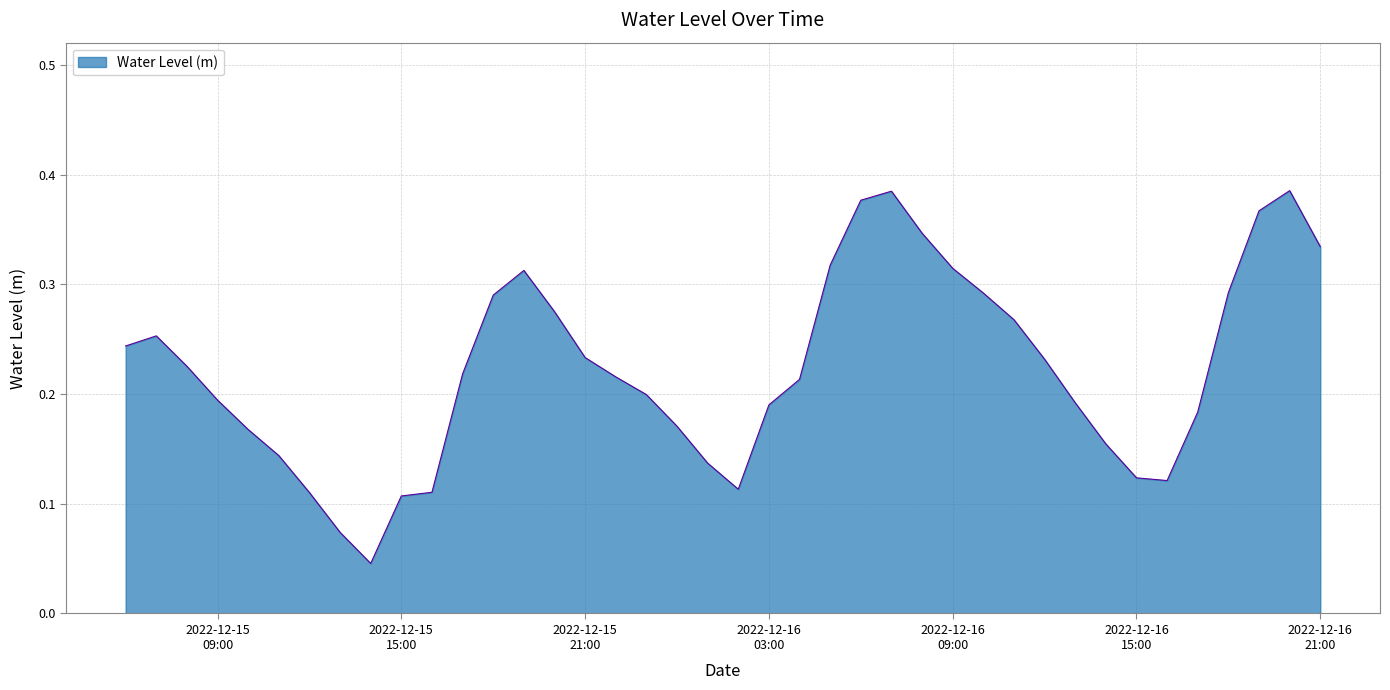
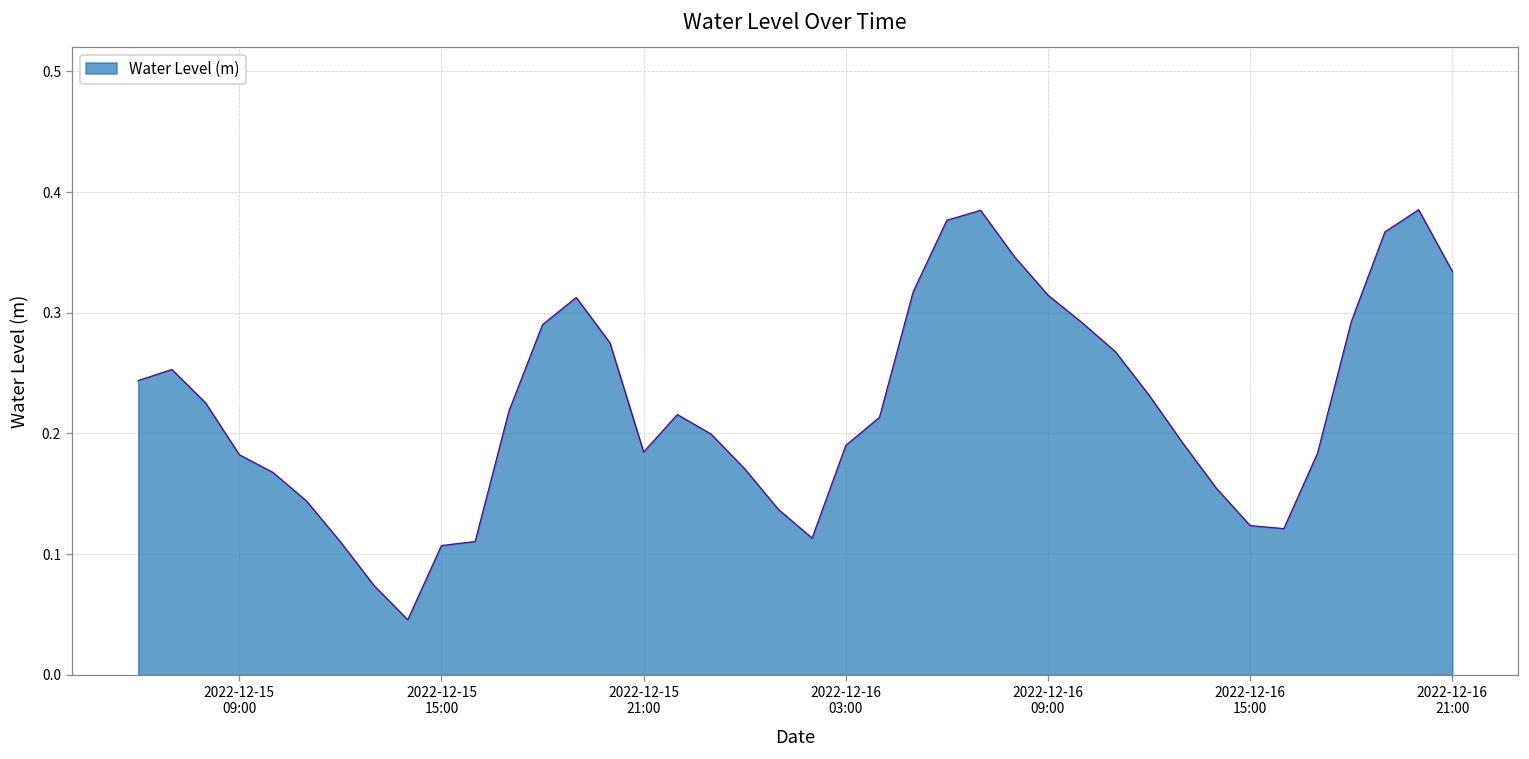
  {
-   "2022-12-15 09:00": 0.194,
+   "2022-12-15 09:00": 0.182,
    "2022-12-15 15:00": 0.107,
-   "2022-12-15 21:00": 0.233,
+   "2022-12-15 21:00": 0.185,
    "2022-12-16 03:00": 0.190,
    "2022-12-16 09:00": 0.315,
    "2022-12-16 15:00": 0.124,
    "2022-12-16 21:00": 0.334
  }
